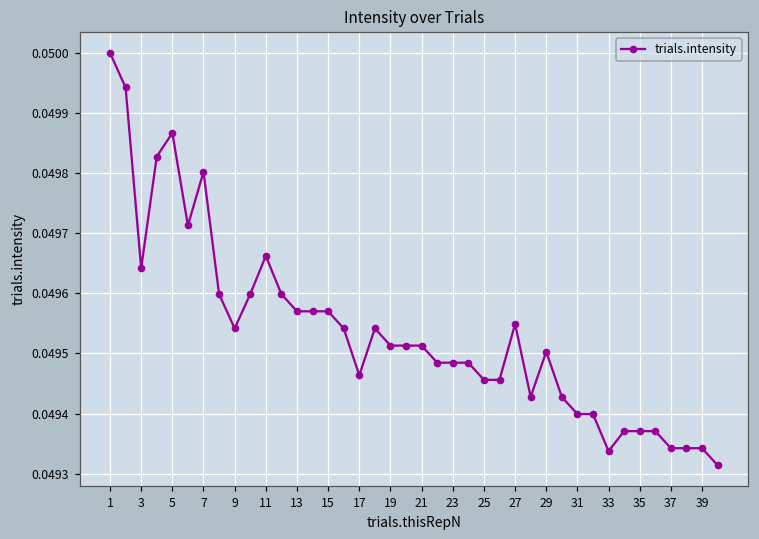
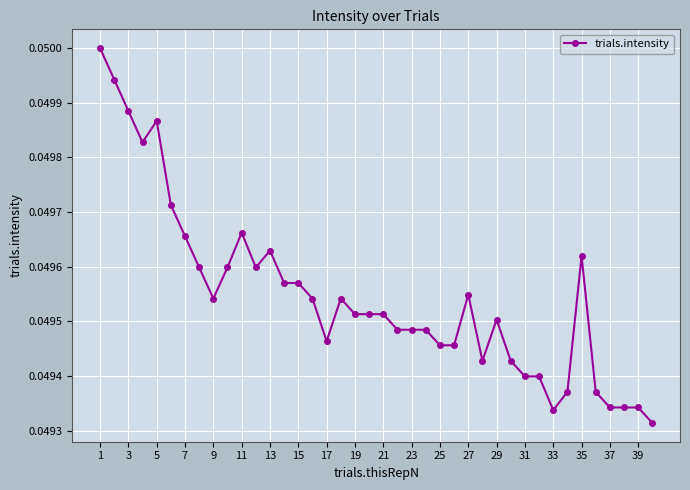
  {
    "1": 0.05000,
-   "3": 0.04964,
+   "3": 0.04989,
    "5": 0.04987,
-   "7": 0.04980,
+   "7": 0.04966,
    "9": 0.04954,
    "11": 0.04966,
-   "13": 0.04957,
+   "13": 0.04963,
    "15": 0.04957,
    "17": 0.04946,
    "19": 0.04951,
    "21": 0.04951,
    "23": 0.04948,
    "25": 0.04946,
    "27": 0.04955,
    "29": 0.04950,
    "31": 0.04940,
    "33": 0.04934,
-   "35": 0.04937,
+   "35": 0.04962,
    "37": 0.04934,
    "39": 0.04934
  }
